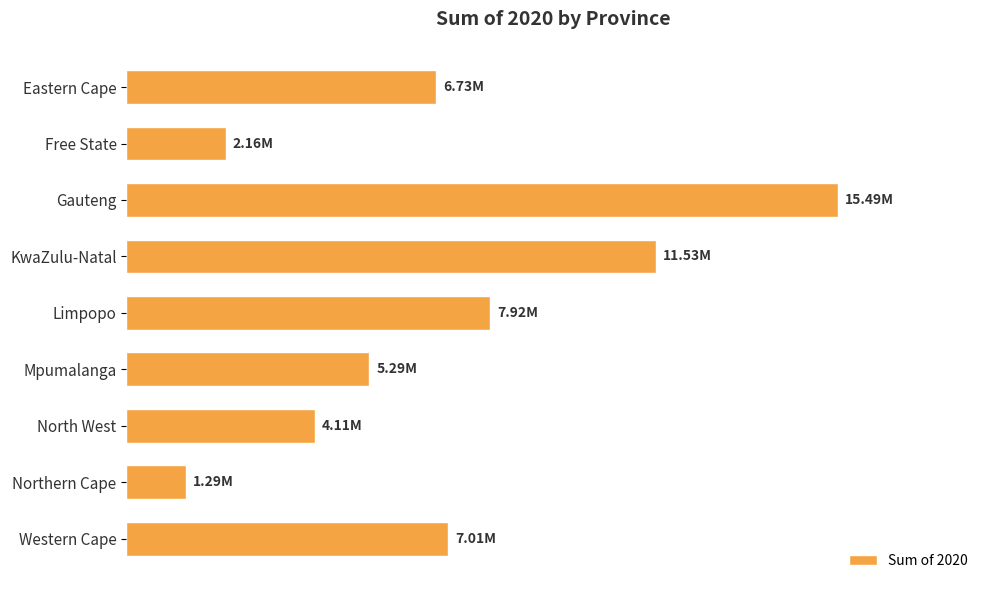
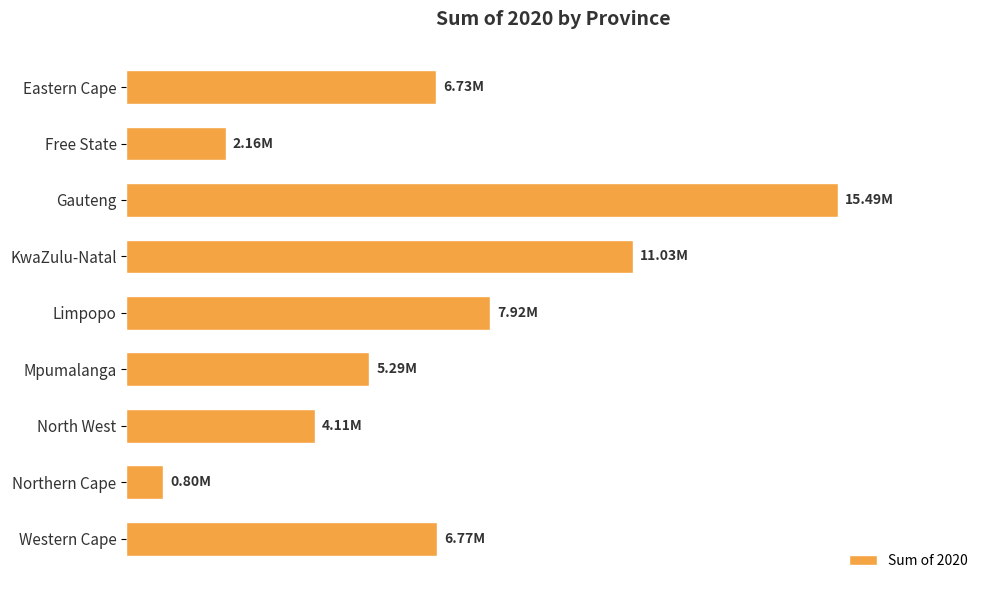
  {
    "Eastern Cape": "6.73M",
    "Free State": "2.16M",
    "Gauteng": "15.49M",
-   "KwaZulu-Natal": "11.53M",
+   "KwaZulu-Natal": "11.03M",
    "Limpopo": "7.92M",
    "Mpumalanga": "5.29M",
    "North West": "4.11M",
-   "Northern Cape": "1.29M",
-   "Western Cape": "7.01M"
+   "Northern Cape": "0.80M",
+   "Western Cape": "6.77M"
  }
